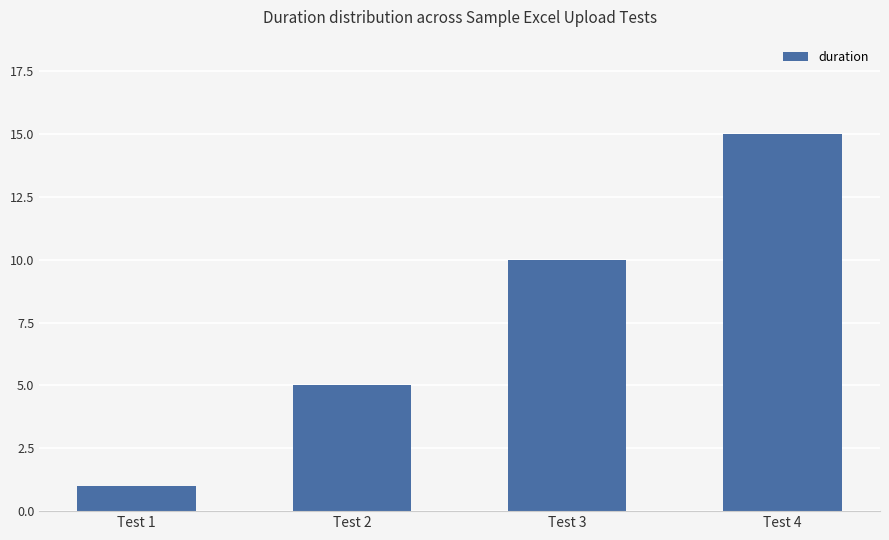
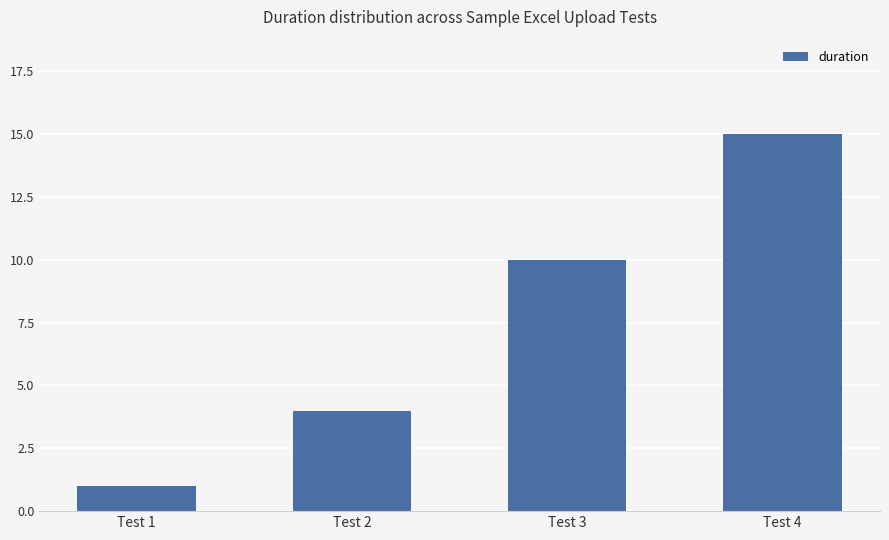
  {
    "Test 1": 1,
-   "Test 2": 5,
+   "Test 2": 4,
    "Test 3": 10,
    "Test 4": 15
  }
